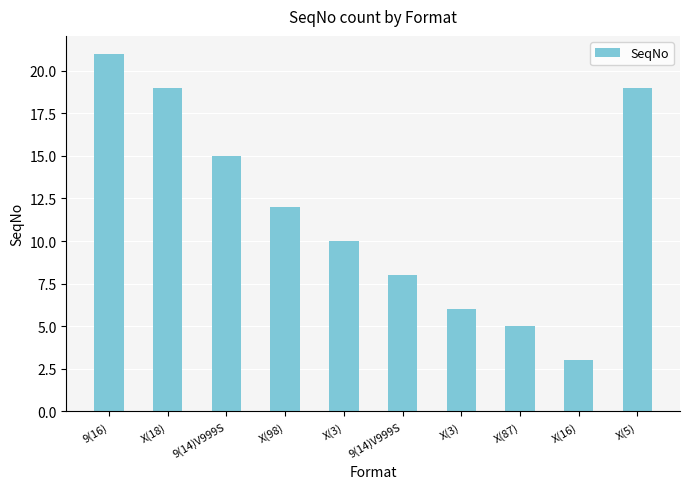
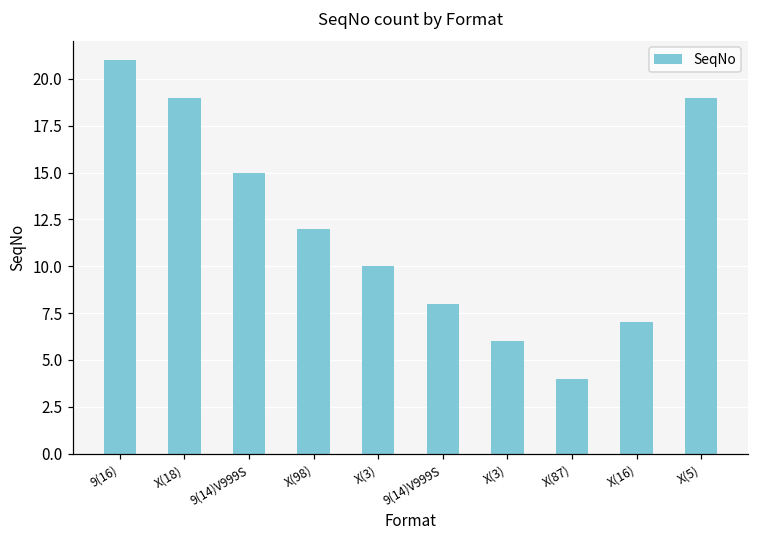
  {
    "9(16)": 21,
    "X(18)": 19,
    "X(98)": 12,
-   "X(87)": 5,
-   "X(16)": 3,
+   "X(87)": 4,
+   "X(16)": 7,
    "X(5)": 19
  }
